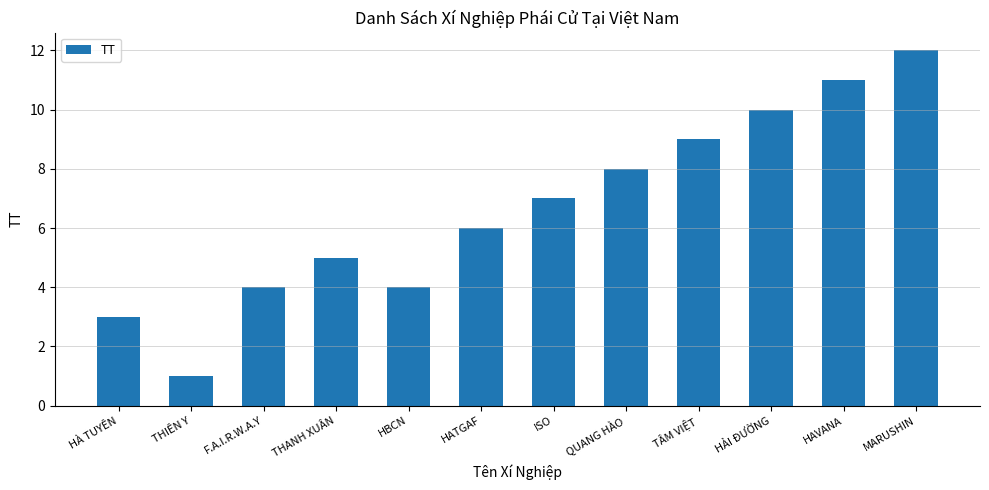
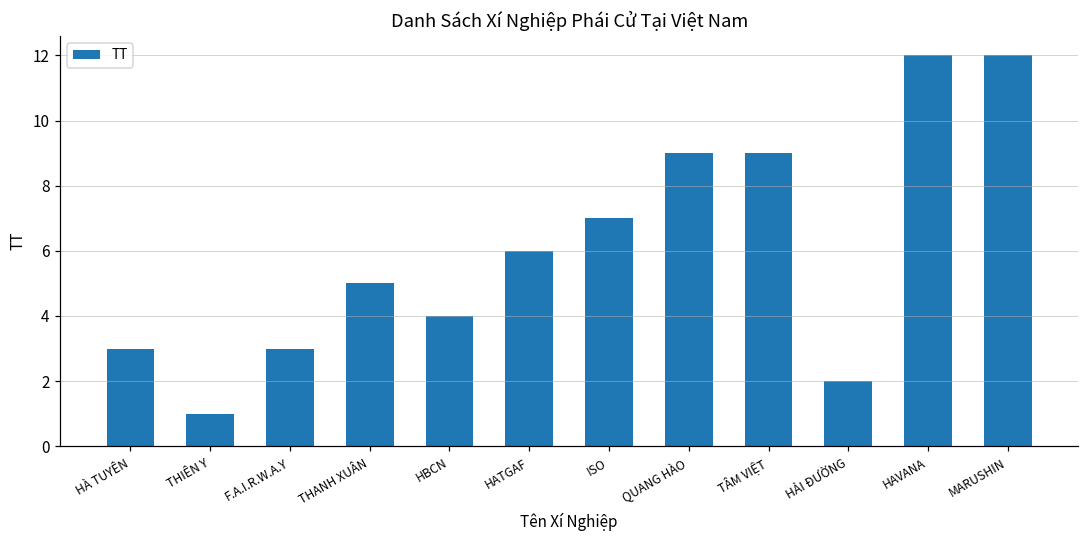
  {
    "HÀ TUYÊN": 3,
    "THIÊN Y": 1,
-   "F.A.I.R.W.A.Y": 4,
+   "F.A.I.R.W.A.Y": 3,
    "THANH XUÂN": 5,
    "HBCN": 4,
    "HATGAF": 6,
    "ISO": 7,
-   "QUANG HÀO": 8,
+   "QUANG HÀO": 9,
    "TÂM VIỆT": 9,
-   "HẢI ĐƯỜNG": 10,
-   "HAVANA": 11,
+   "HẢI ĐƯỜNG": 2,
+   "HAVANA": 12,
    "MARUSHIN": 12
  }
